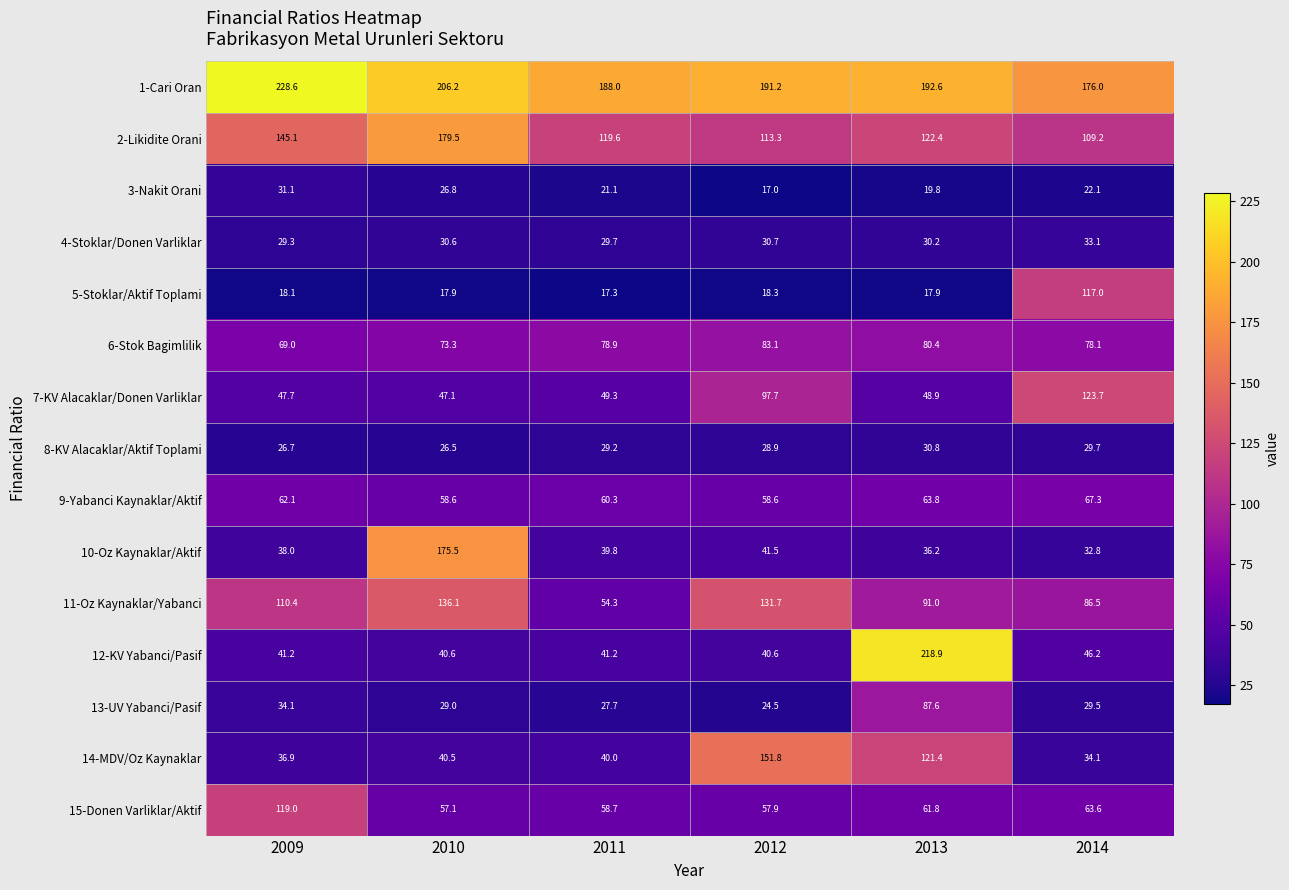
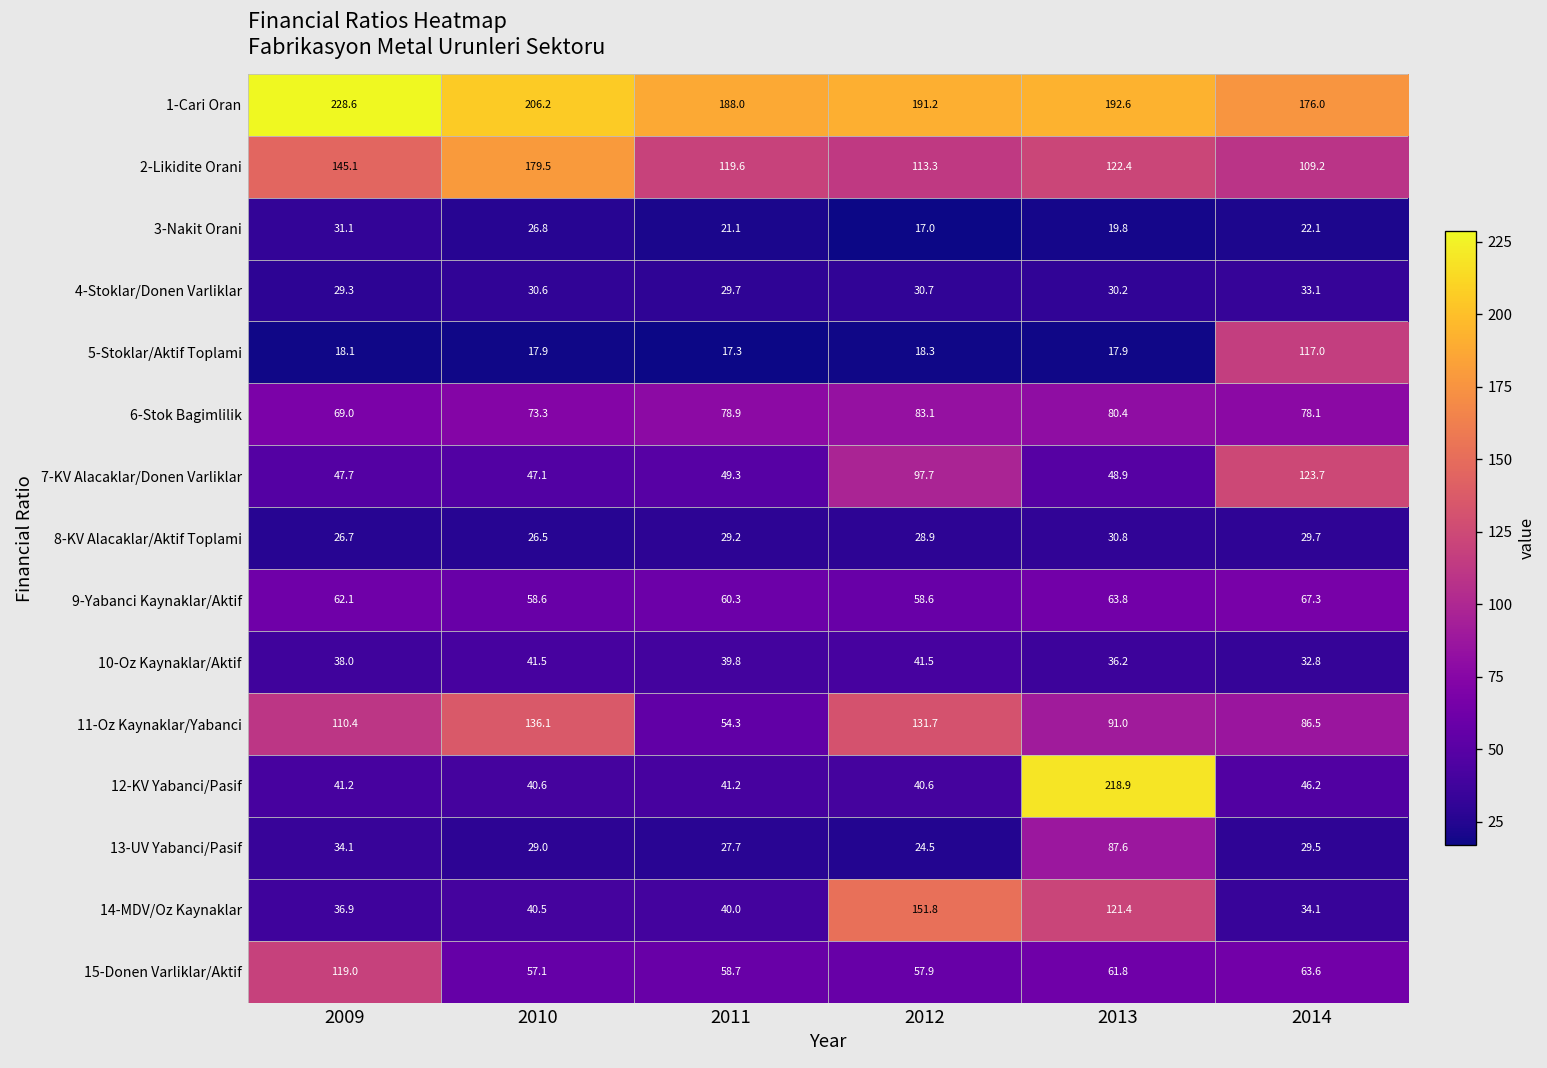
  {
    "1-Cari Oran": {
      "2009": 228.6,
      "2010": 206.2,
      "2011": 188.0,
      "2012": 191.2,
      "2013": 192.6,
      "2014": 176.0
    },
    "2-Likidite Orani": {
      "2009": 145.1,
      "2010": 179.5,
      "2011": 119.6,
      "2012": 113.3,
      "2013": 122.4,
      "2014": 109.2
    },
    "3-Nakit Orani": {
      "2009": 31.1,
      "2010": 26.8,
      "2011": 21.1,
      "2012": 17.0,
      "2013": 19.8,
      "2014": 22.1
    },
    "4-Stoklar/Donen Varliklar": {
      "2009": 29.3,
      "2010": 30.6,
      "2011": 29.7,
      "2012": 30.7,
      "2013": 30.2,
      "2014": 33.1
    },
    "5-Stoklar/Aktif Toplami": {
      "2009": 18.1,
      "2010": 17.9,
      "2011": 17.3,
      "2012": 18.3,
      "2013": 17.9,
      "2014": 117.0
    },
    "6-Stok Bagimlilik": {
      "2009": 69.0,
      "2010": 73.3,
      "2011": 78.9,
      "2012": 83.1,
      "2013": 80.4,
      "2014": 78.1
    },
    "7-KV Alacaklar/Donen Varliklar": {
      "2009": 47.7,
      "2010": 47.1,
      "2011": 49.3,
      "2012": 97.7,
      "2013": 48.9,
      "2014": 123.7
    },
    "8-KV Alacaklar/Aktif Toplami": {
      "2009": 26.7,
      "2010": 26.5,
      "2011": 29.2,
      "2012": 28.9,
      "2013": 30.8,
      "2014": 29.7
    },
    "9-Yabanci Kaynaklar/Aktif": {
      "2009": 62.1,
      "2010": 58.6,
      "2011": 60.3,
      "2012": 58.6,
      "2013": 63.8,
      "2014": 67.3
    },
    "10-Oz Kaynaklar/Aktif": {
      "2009": 38.0,
-     "2010": 175.5,
+     "2010": 41.5,
      "2011": 39.8,
      "2012": 41.5,
      "2013": 36.2,
      "2014": 32.8
    },
    "11-Oz Kaynaklar/Yabanci": {
      "2009": 110.4,
      "2010": 136.1,
      "2011": 54.3,
      "2012": 131.7,
      "2013": 91.0,
      "2014": 86.5
    },
    "12-KV Yabanci/Pasif": {
      "2009": 41.2,
      "2010": 40.6,
      "2011": 41.2,
      "2012": 40.6,
      "2013": 218.9,
      "2014": 46.2
    },
    "13-UV Yabanci/Pasif": {
      "2009": 34.1,
      "2010": 29.0,
      "2011": 27.7,
      "2012": 24.5,
      "2013": 87.6,
      "2014": 29.5
    },
    "14-MDV/Oz Kaynaklar": {
      "2009": 36.9,
      "2010": 40.5,
      "2011": 40.0,
      "2012": 151.8,
      "2013": 121.4,
      "2014": 34.1
    },
    "15-Donen Varliklar/Aktif": {
      "2009": 119.0,
      "2010": 57.1,
      "2011": 58.7,
      "2012": 57.9,
      "2013": 61.8,
      "2014": 63.6
    }
  }
